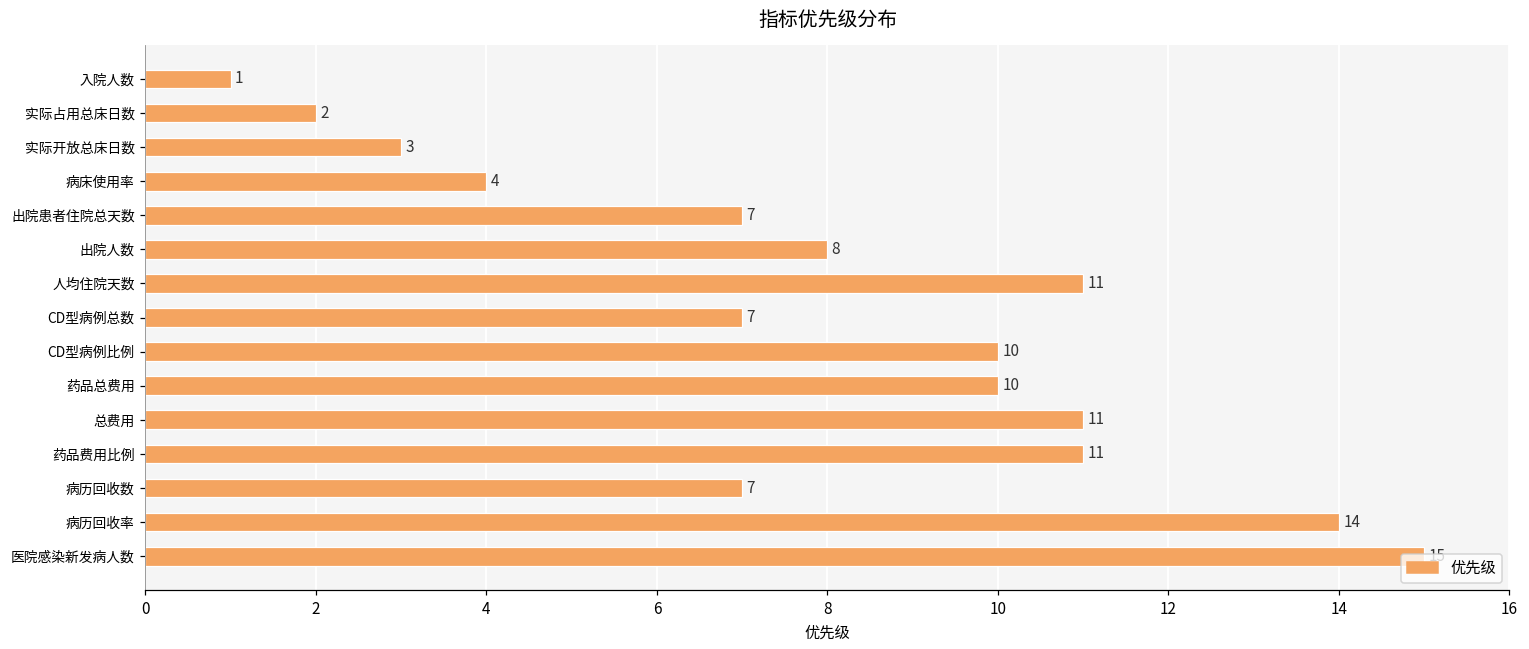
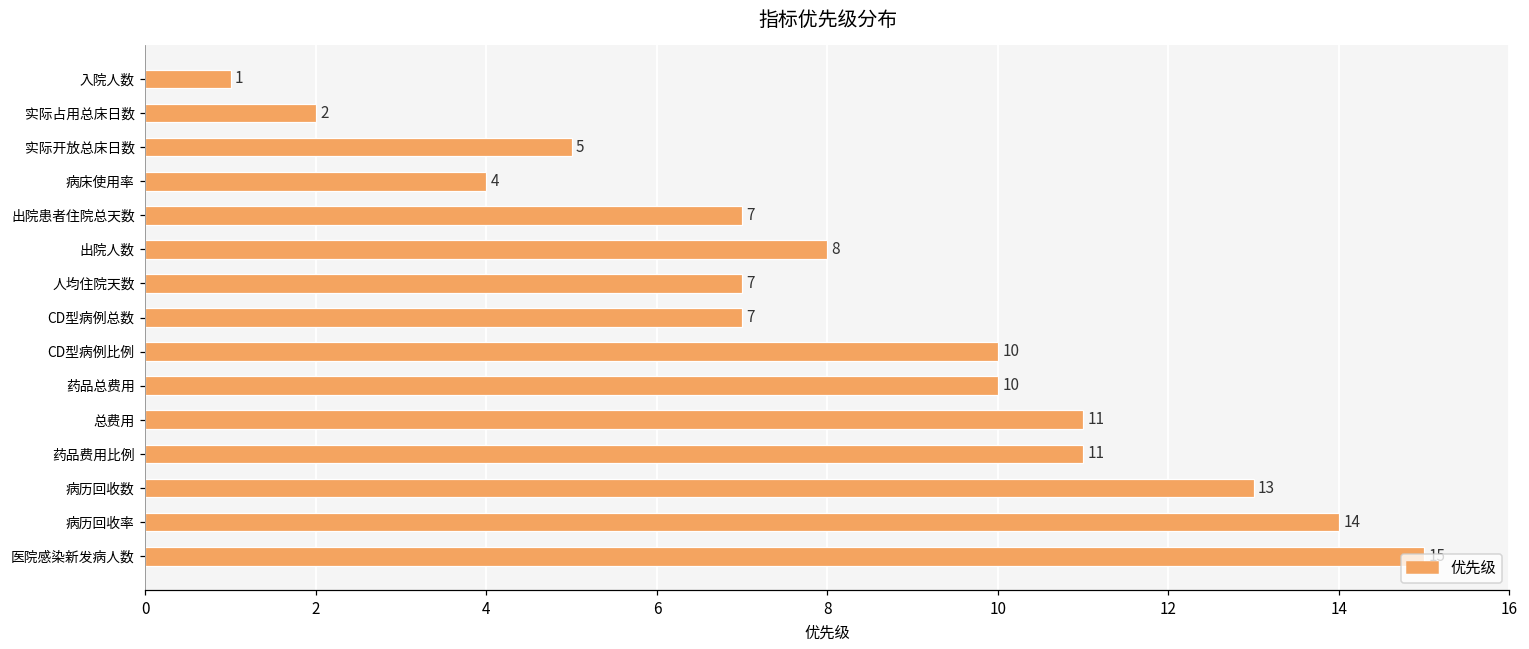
  {
    "入院人数": 1,
    "实际占用总床日数": 2,
-   "实际开放总床日数": 3,
+   "实际开放总床日数": 5,
    "病床使用率": 4,
    "出院患者住院总天数": 7,
    "出院人数": 8,
-   "人均住院天数": 11,
+   "人均住院天数": 7,
    "CD型病例总数": 7,
    "CD型病例比例": 10,
    "药品总费用": 10,
    "总费用": 11,
    "药品费用比例": 11,
-   "病历回收数": 7,
+   "病历回收数": 13,
    "病历回收率": 14
  }
